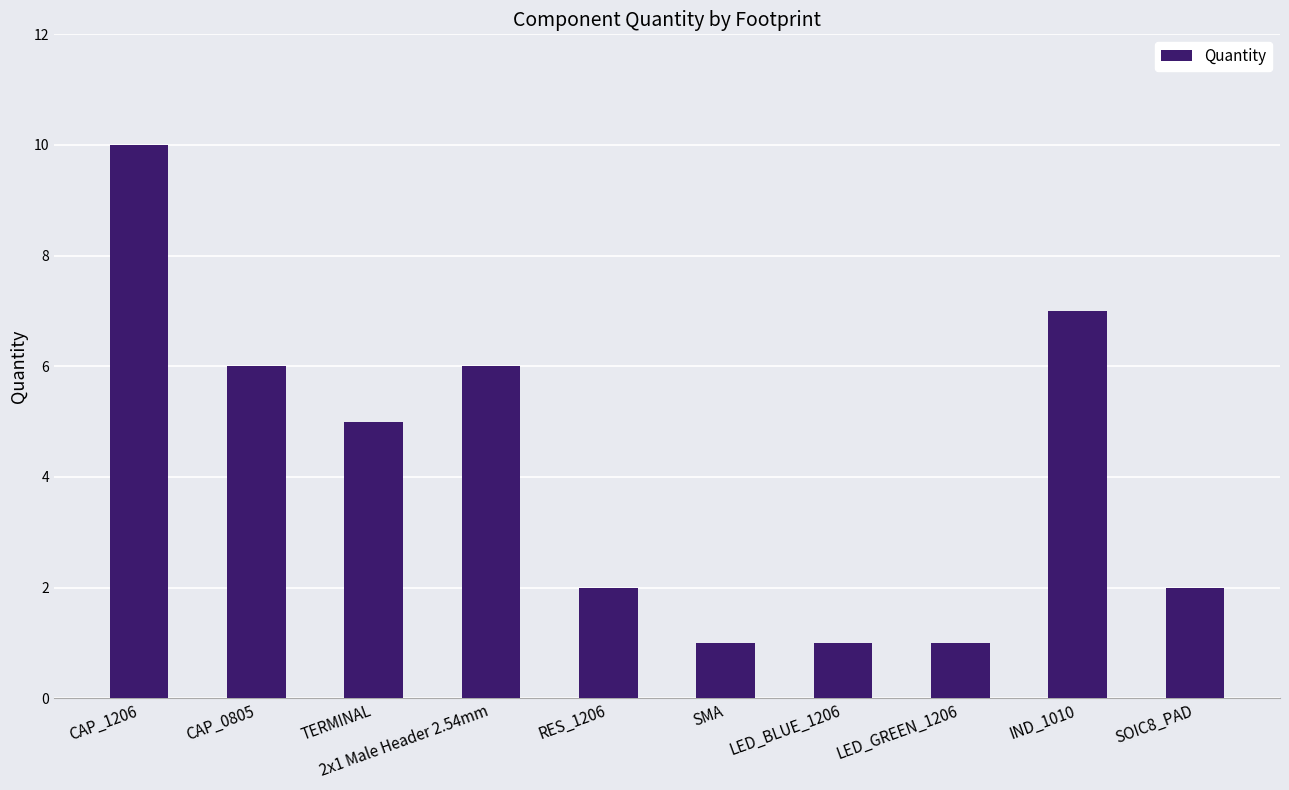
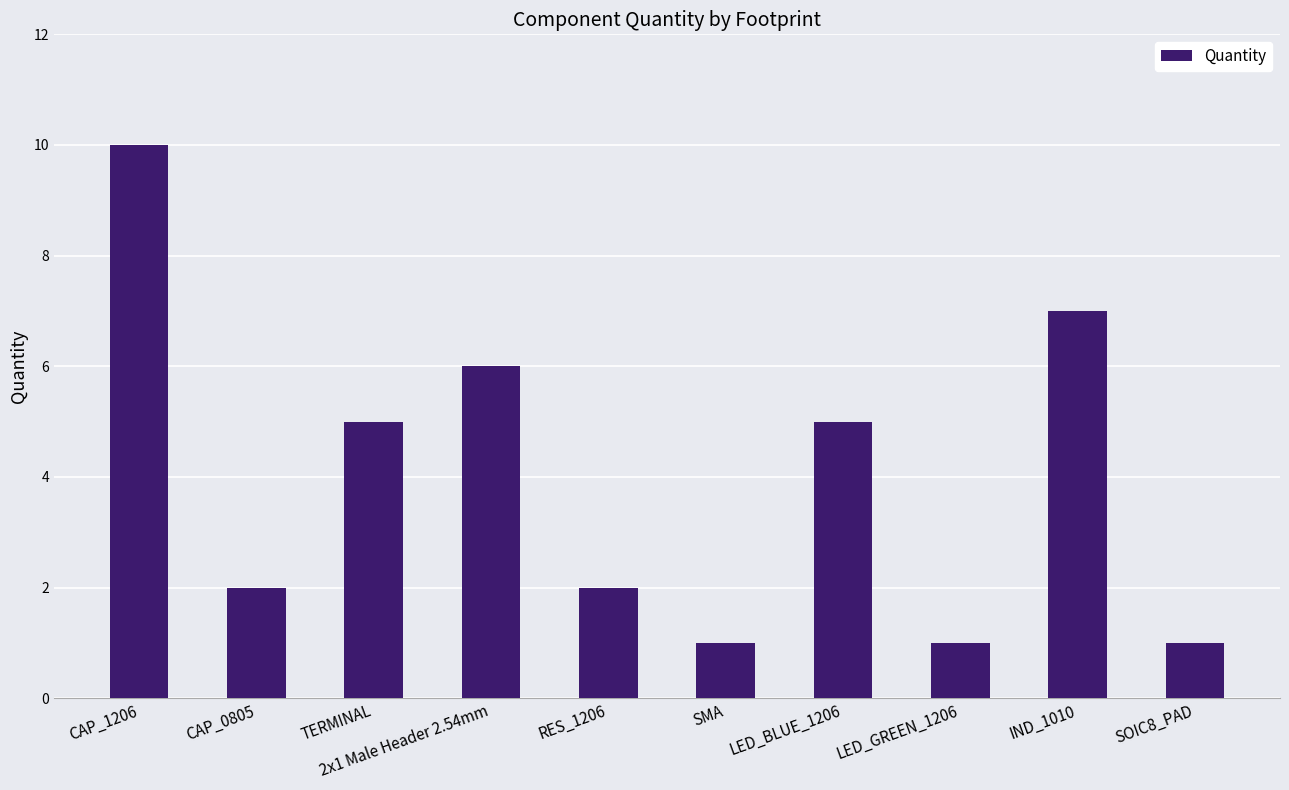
  {
    "CAP_1206": 10,
-   "CAP_0805": 6,
+   "CAP_0805": 2,
    "TERMINAL": 5,
    "2x1 Male Header 2.54mm": 6,
    "RES_1206": 2,
    "SMA": 1,
-   "LED_BLUE_1206": 1,
+   "LED_BLUE_1206": 5,
    "LED_GREEN_1206": 1,
    "IND_1010": 7,
-   "SOIC8_PAD": 2
+   "SOIC8_PAD": 1
  }
